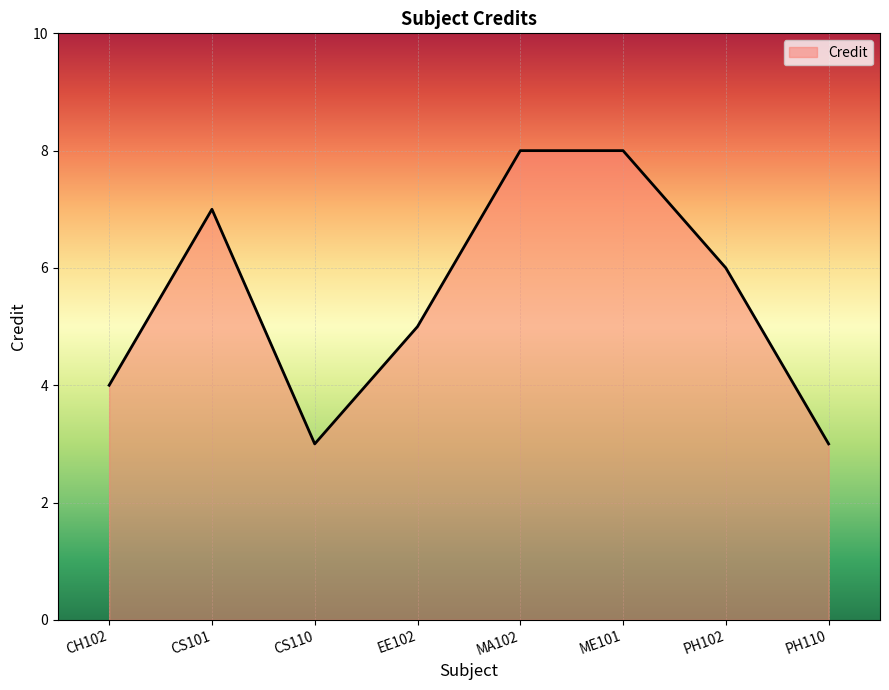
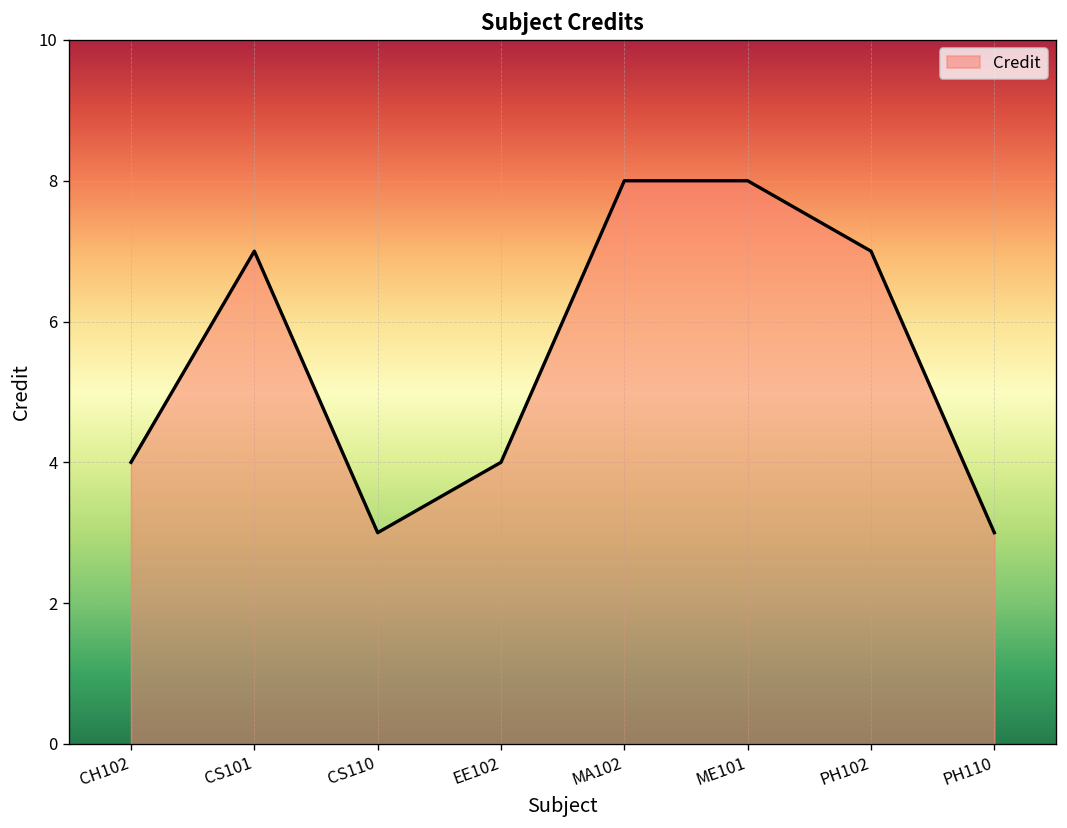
  {
    "CH102": 4,
    "CS101": 7,
    "CS110": 3,
-   "EE102": 5,
+   "EE102": 4,
    "MA102": 8,
    "ME101": 8,
-   "PH102": 6,
+   "PH102": 7,
    "PH110": 3
  }
